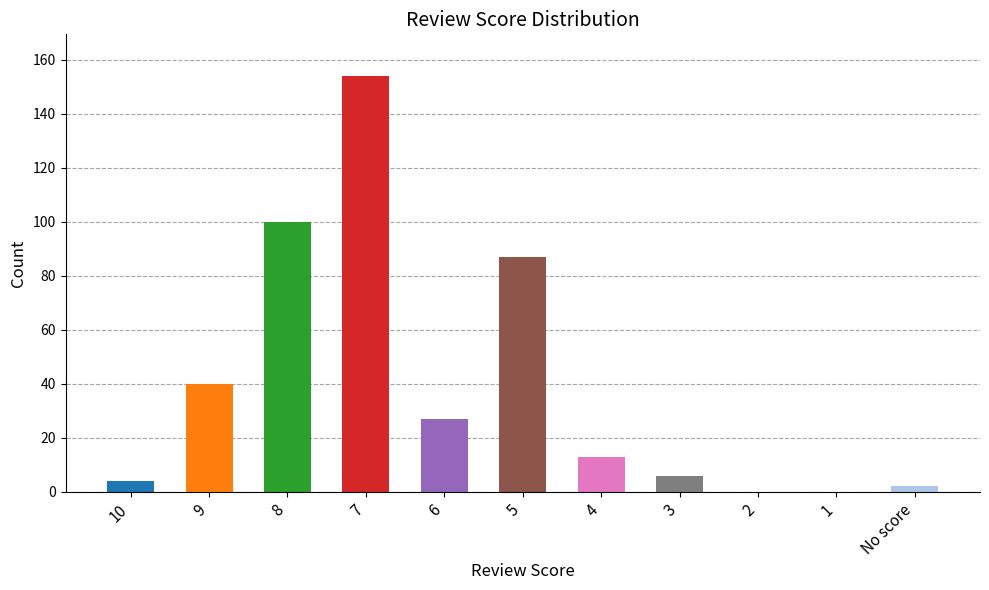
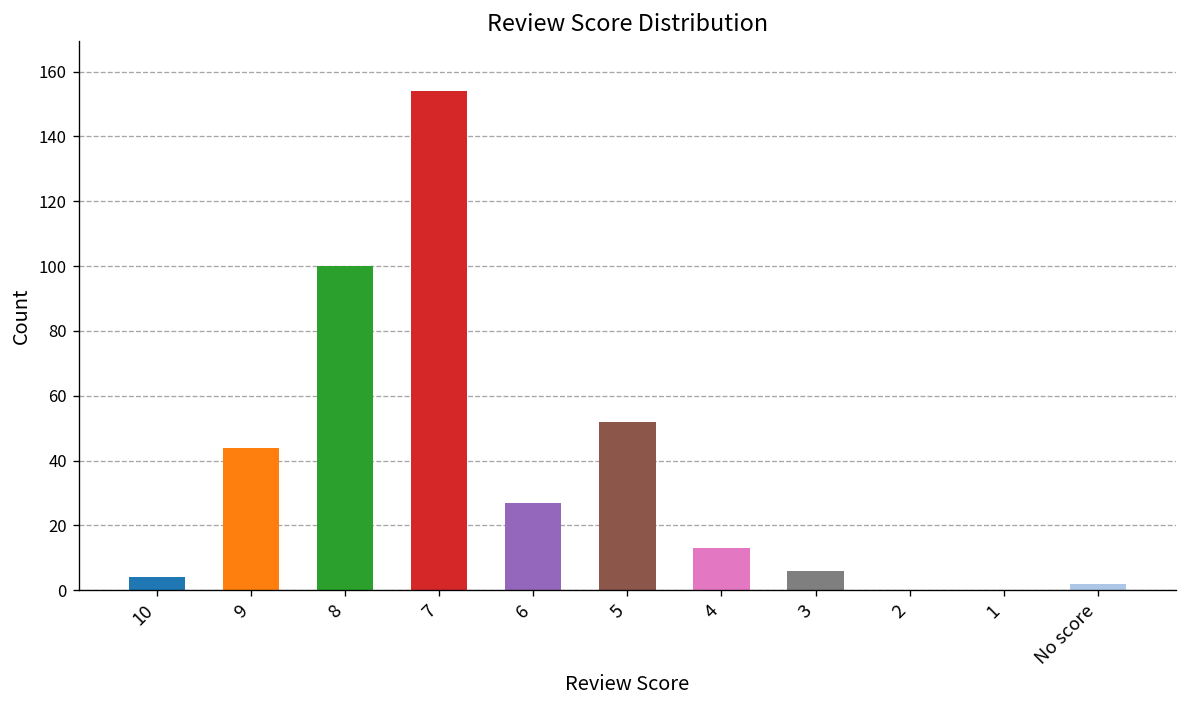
  {
    "10": 4,
-   "9": 40,
+   "9": 44,
    "8": 100,
    "7": 154,
    "6": 27,
-   "5": 87,
+   "5": 52,
    "4": 13,
    "3": 6,
    "2": 0,
    "1": 0,
    "No score": 2
  }
